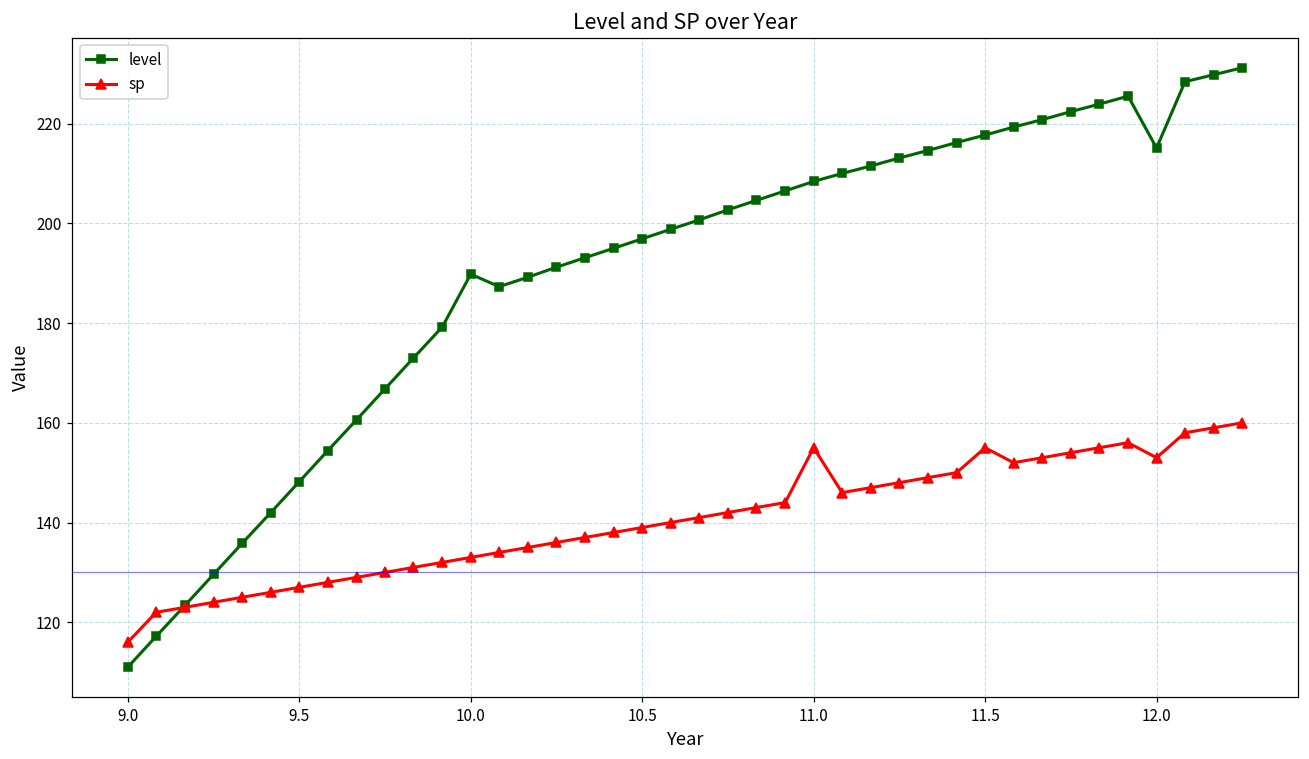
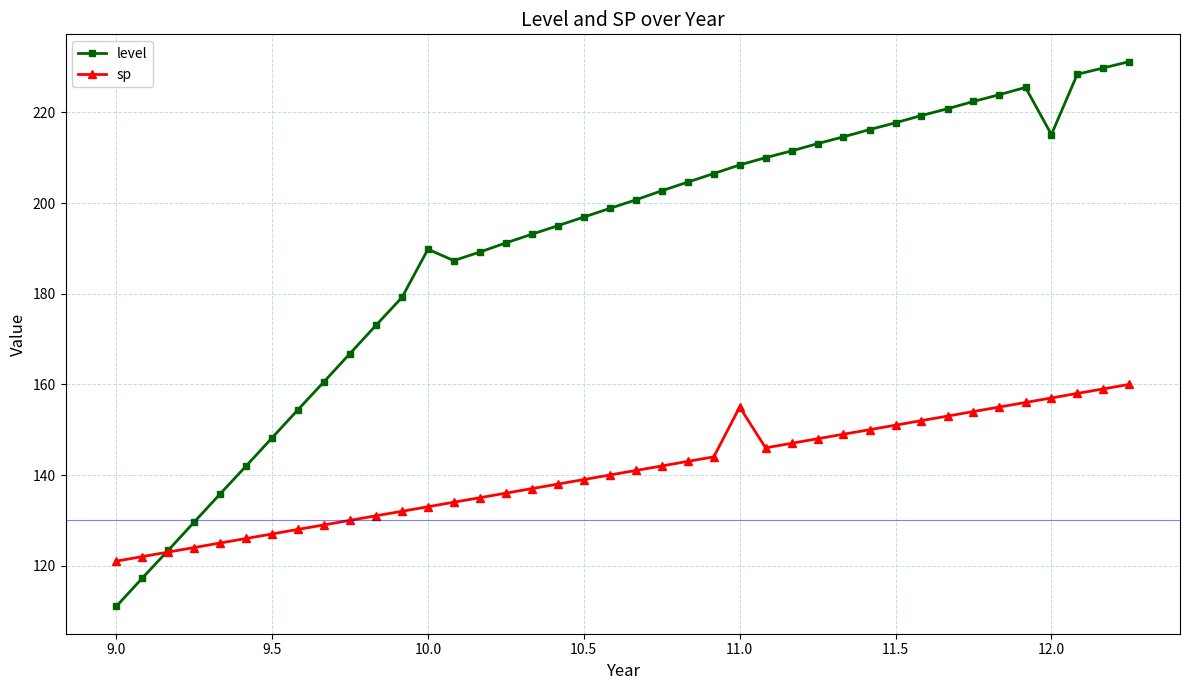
  {
    "level": {
      "9.0": 111,
      "9.5": 148,
      "10.0": 190,
      "10.5": 197,
      "11.0": 208,
      "11.5": 218,
      "12.0": 215
    },
    "sp": {
-     "9.0": 116,
+     "9.0": 121,
      "9.5": 127,
      "10.0": 133,
      "10.5": 139,
      "11.0": 155,
-     "11.5": 155,
-     "12.0": 153
+     "11.5": 151,
+     "12.0": 157
    }
  }
